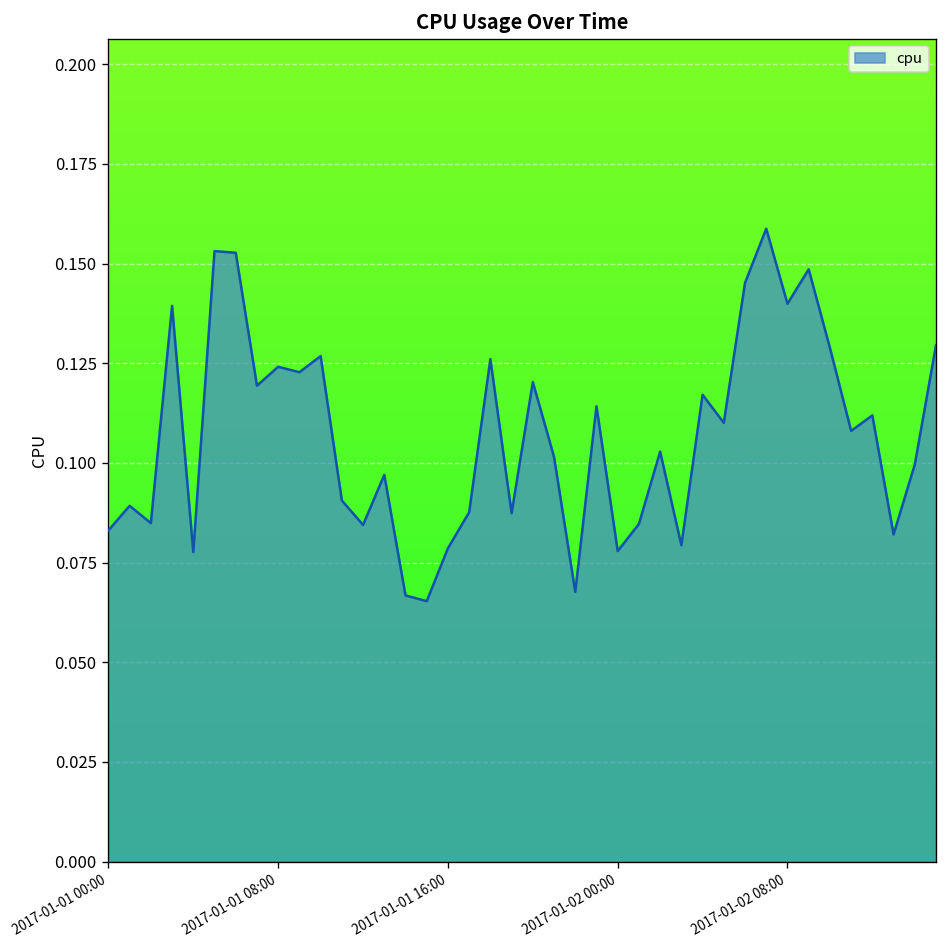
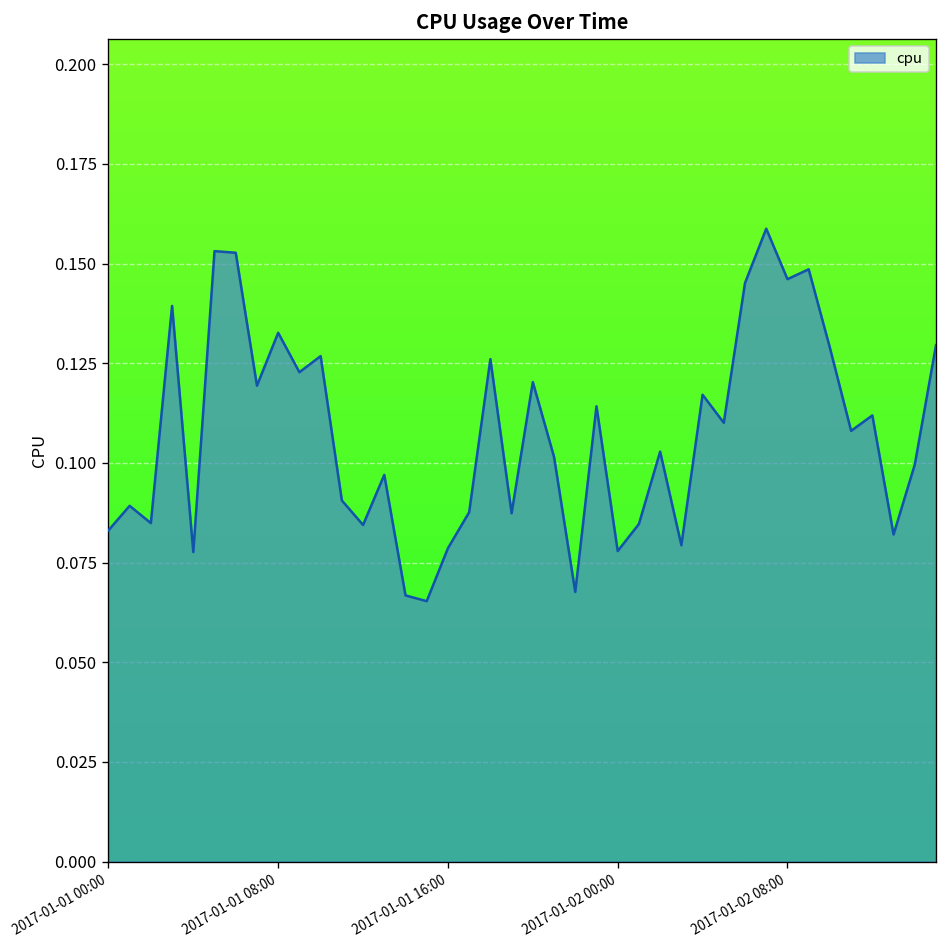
  {
    "2017-01-01 00:00": 0.083,
-   "2017-01-01 08:00": 0.124,
+   "2017-01-01 08:00": 0.133,
    "2017-01-01 16:00": 0.079,
    "2017-01-02 00:00": 0.078,
-   "2017-01-02 08:00": 0.140
+   "2017-01-02 08:00": 0.146
  }
